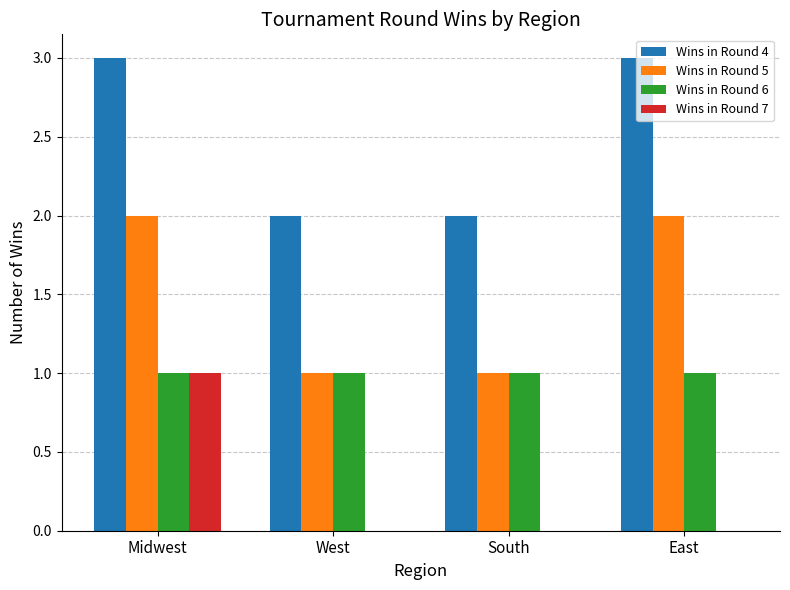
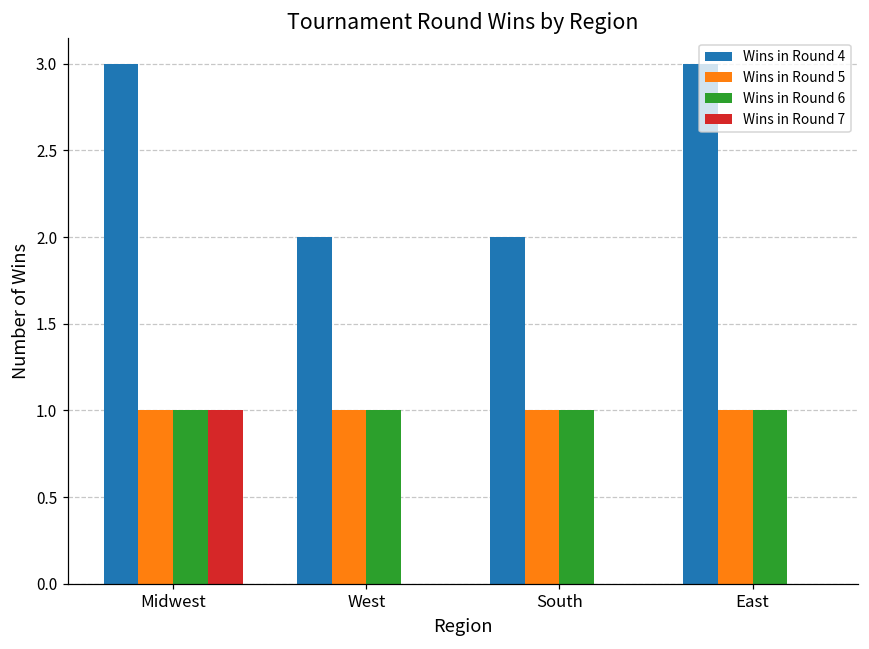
  {
    "Wins in Round 4": {
      "Midwest": 3,
      "West": 2,
      "South": 2
    },
    "Wins in Round 5": {
-     "Midwest": 2,
+     "Midwest": 1,
      "West": 1,
      "South": 1,
-     "East": 2
+     "East": 1
    },
    "Wins in Round 6": {
      "Midwest": 1,
      "West": 1,
      "South": 1,
      "East": 1
    },
    "Wins in Round 7": {
      "Midwest": 1,
      "West": 0,
      "South": 0,
      "East": 0
    }
  }
